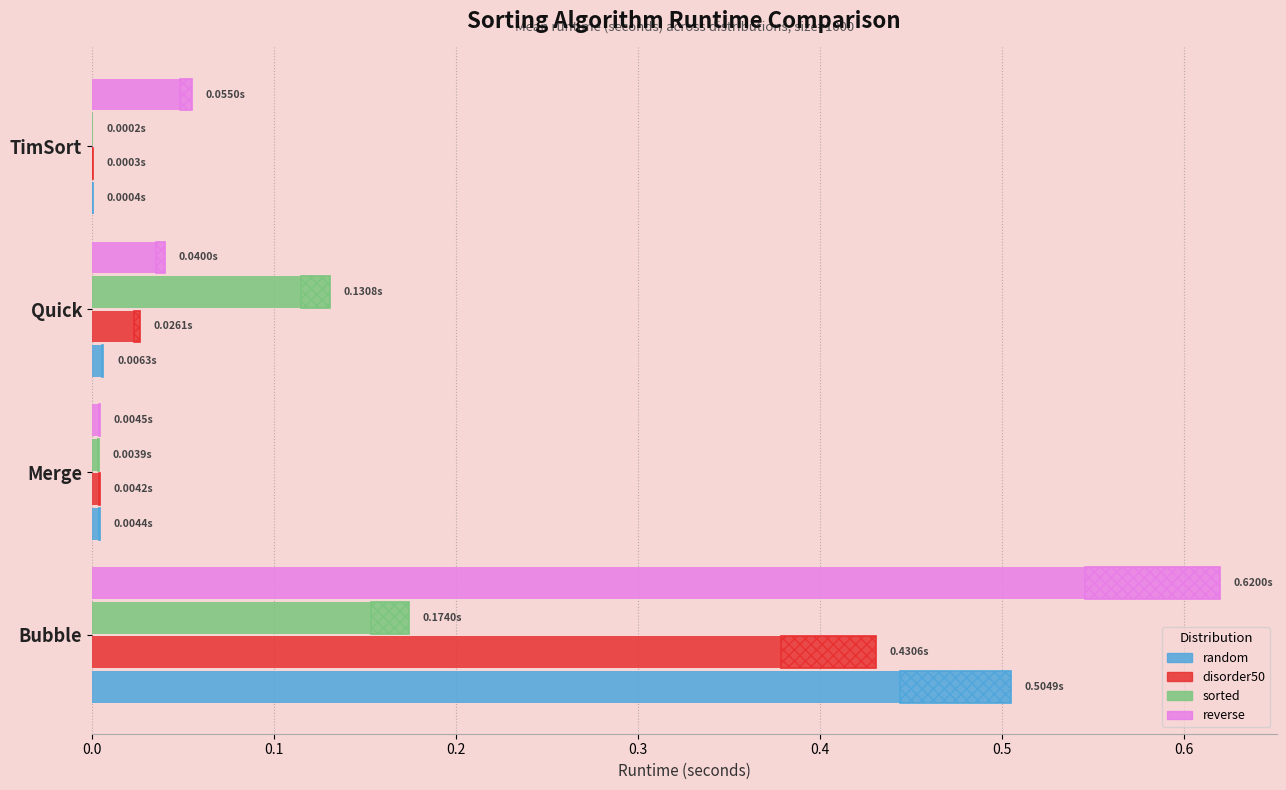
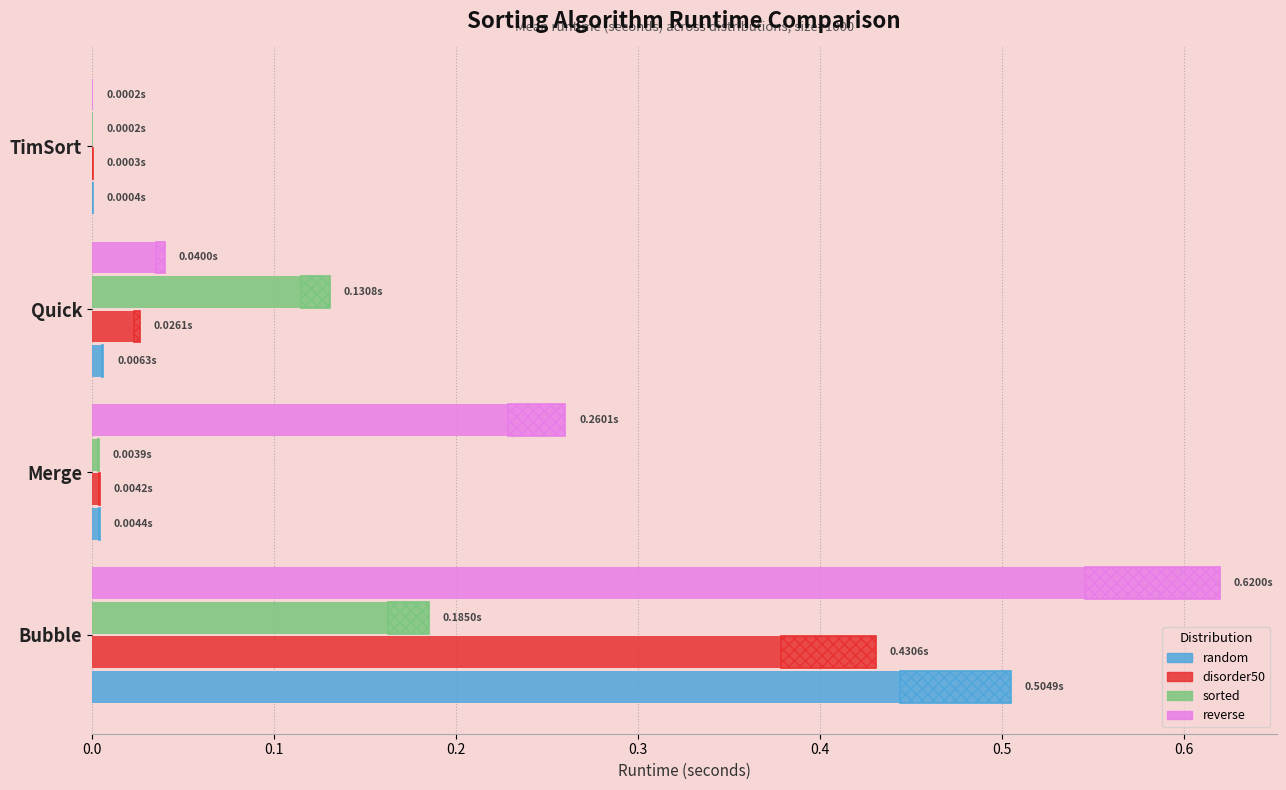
  {
    "random": {
      "TimSort": "0.0004s",
      "Quick": "0.0063s",
      "Merge": "0.0044s",
      "Bubble": "0.5049s"
    },
    "disorder50": {
      "TimSort": "0.0003s",
      "Quick": "0.0261s",
      "Merge": "0.0042s",
      "Bubble": "0.4306s"
    },
    "sorted": {
      "TimSort": "0.0002s",
      "Quick": "0.1308s",
      "Merge": "0.0039s",
-     "Bubble": "0.1740s"
+     "Bubble": "0.1850s"
    },
    "reverse": {
-     "TimSort": "0.0550s",
+     "TimSort": "0.0002s",
      "Quick": "0.0400s",
-     "Merge": "0.0045s",
+     "Merge": "0.2601s",
      "Bubble": "0.6200s"
    }
  }
